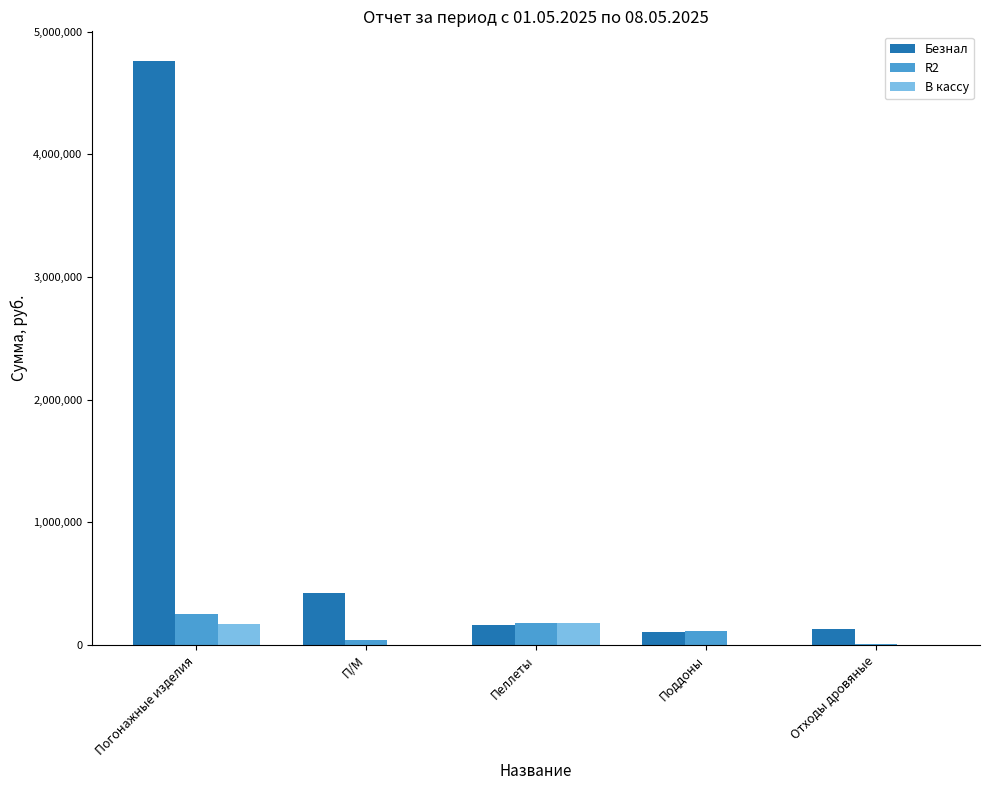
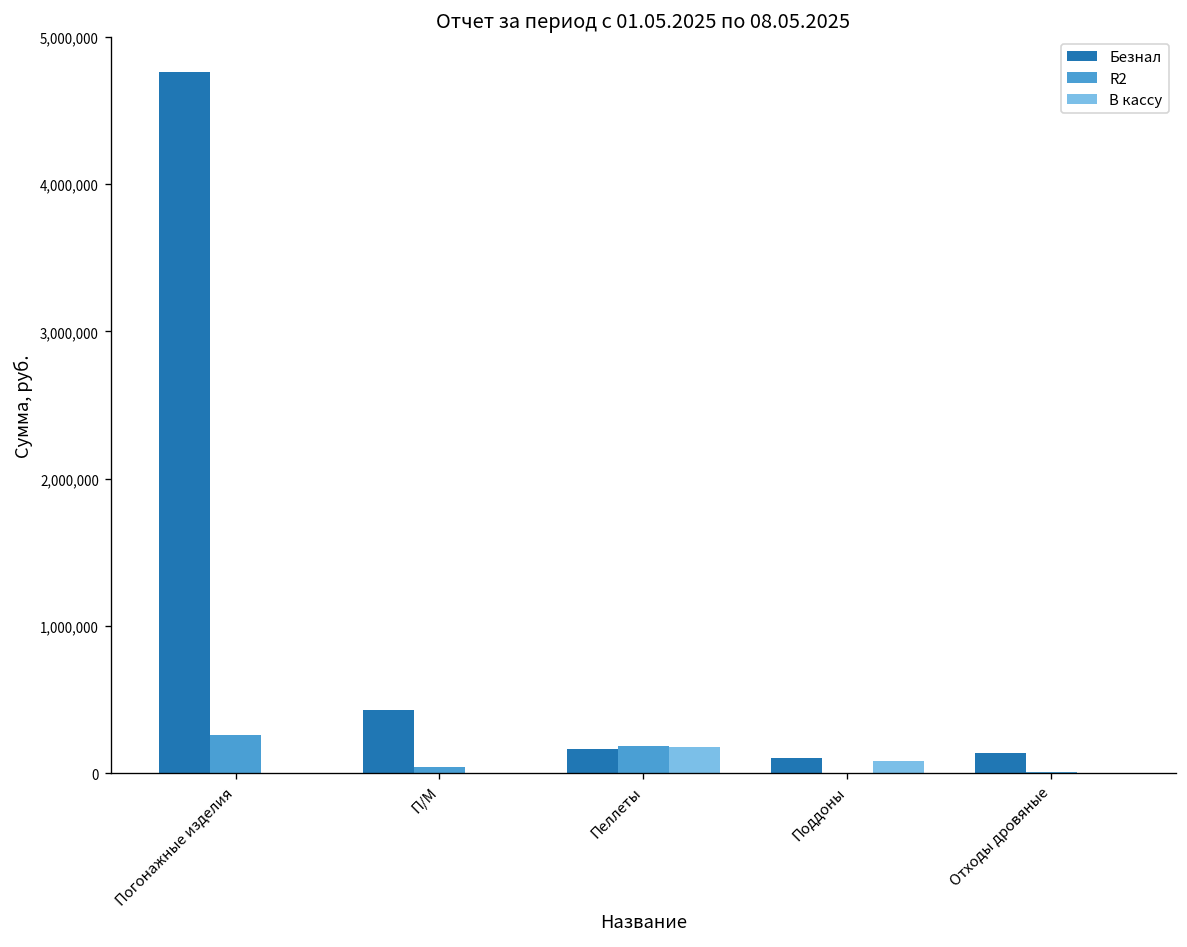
  {
    "Безнал": {
      "Погонажные изделия": "4,760,000",
      "П/М": "430,000",
      "Пеллеты": "170,000",
      "Поддоны": "110,000",
      "Отходы дровяные": "130,000"
    },
    "R2": {
      "Погонажные изделия": "260,000",
      "П/М": "40,000",
      "Пеллеты": "180,000",
-     "Поддоны": "110,000"
+     "Поддоны": "0"
    },
    "В кассу": {
-     "Погонажные изделия": "170,000",
+     "Погонажные изделия": "0",
      "П/М": "0",
      "Пеллеты": "180,000",
-     "Поддоны": "0",
+     "Поддоны": "80,000",
      "Отходы дровяные": "0"
    }
  }
